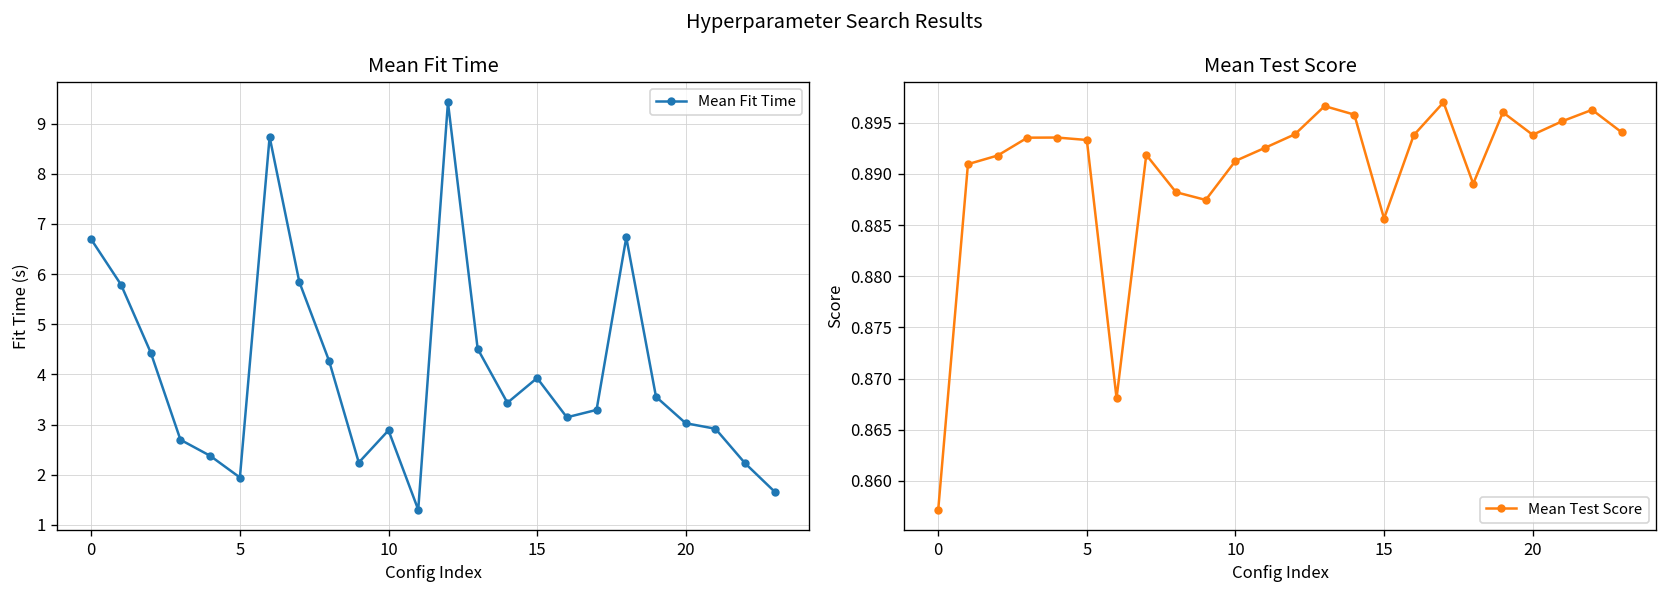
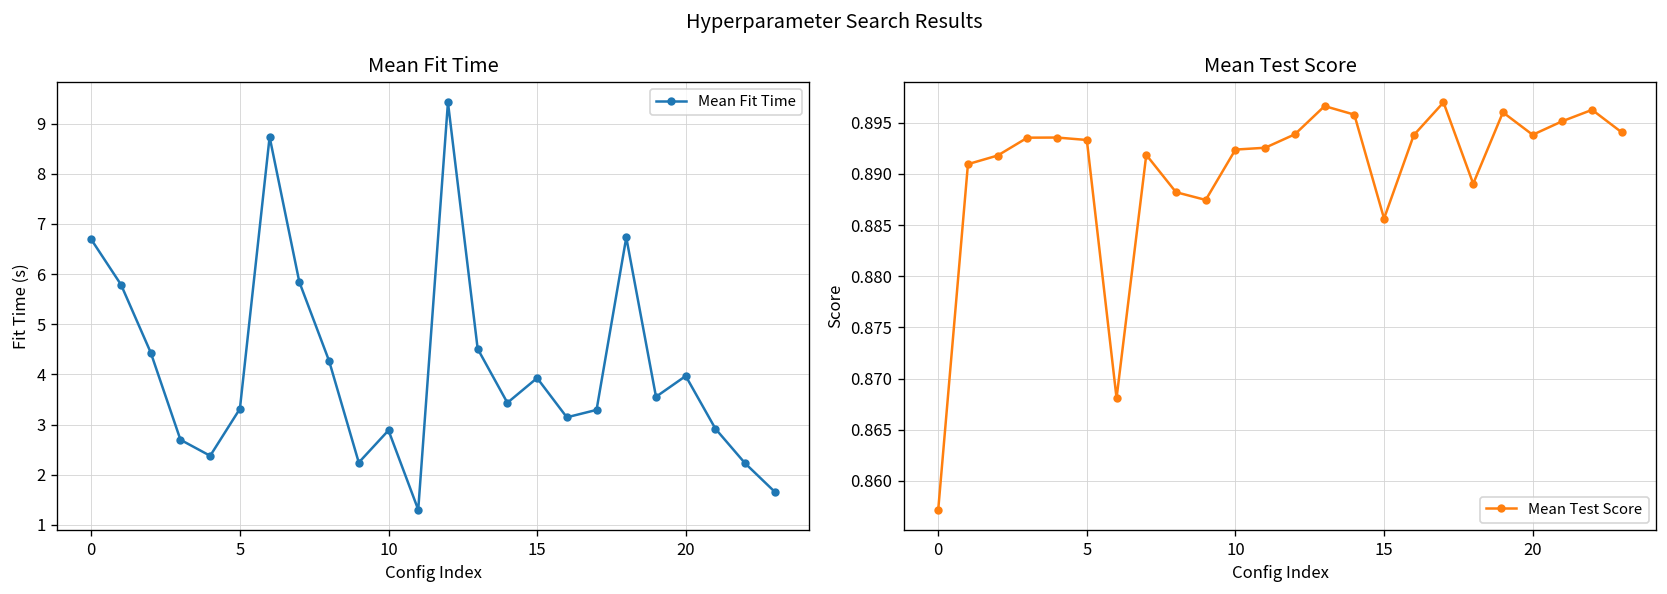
  {
    "Mean Fit Time": {
      "0": 6.7,
-     "5": 1.9,
+     "5": 3.3,
      "10": 2.9,
      "15": 3.9,
-     "20": 3.0
+     "20": 4.0
    },
    "Mean Test Score": {
      "0": 0.857,
      "5": 0.893,
-     "10": 0.891,
+     "10": 0.892,
      "15": 0.886,
      "20": 0.894
    }
  }
